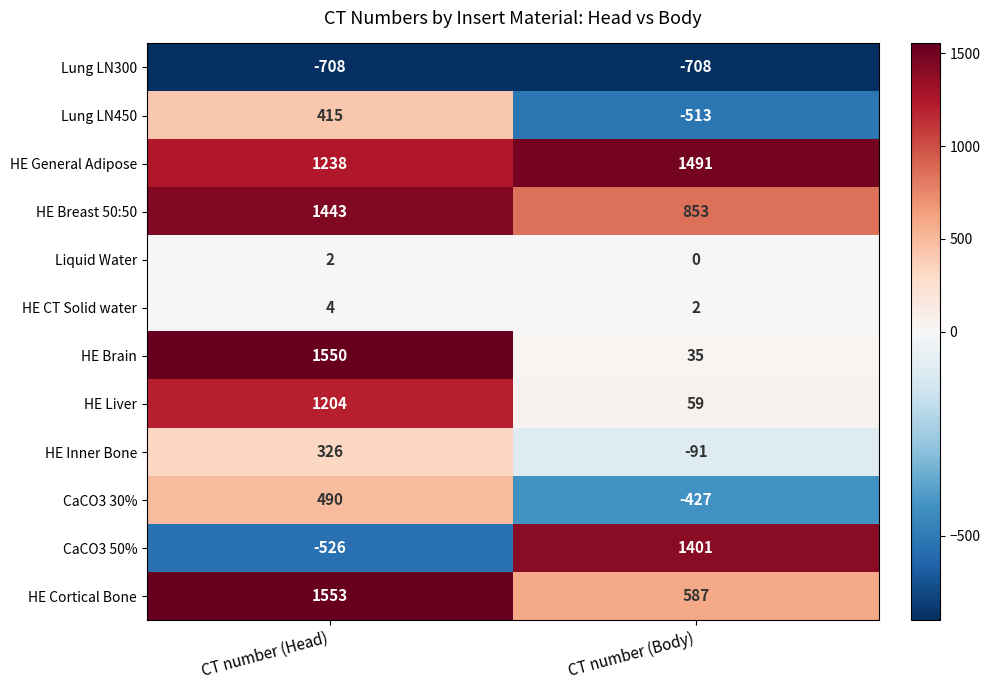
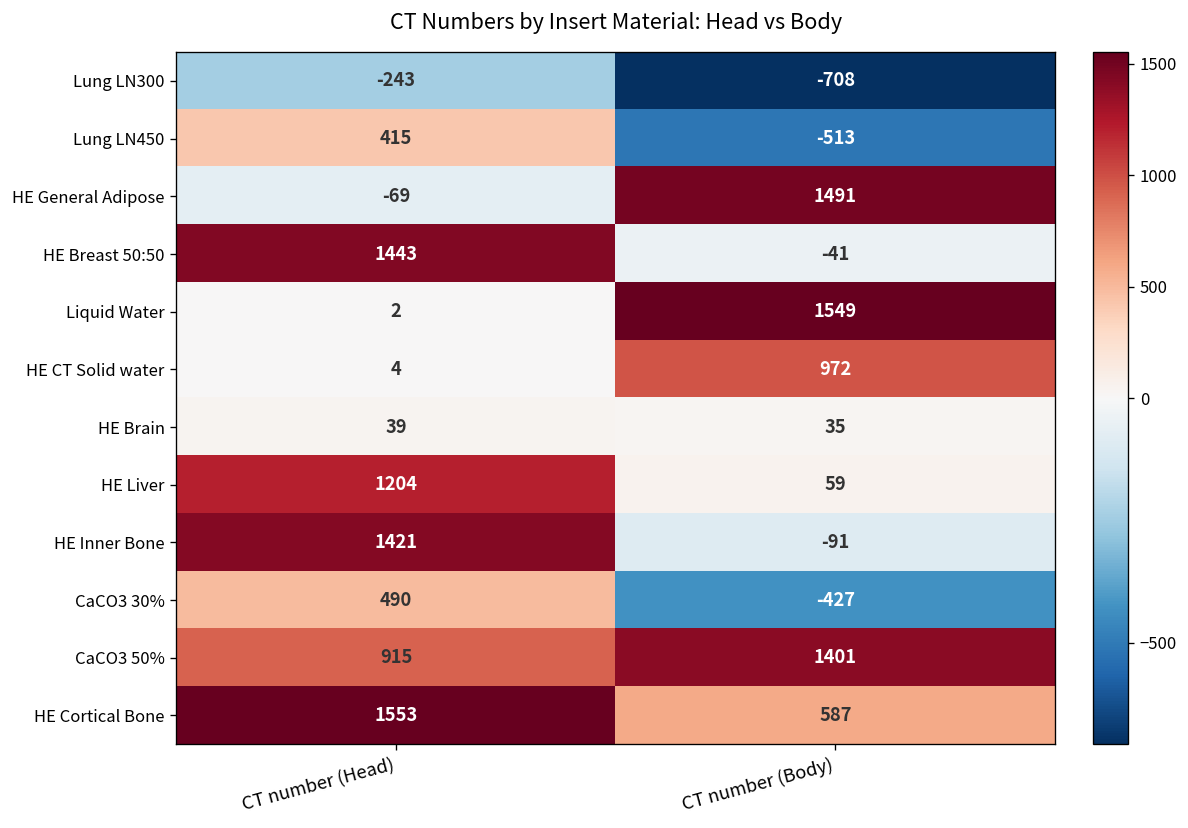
  {
    "Lung LN300": {
-     "CT number (Head)": -708,
+     "CT number (Head)": -243,
      "CT number (Body)": -708
    },
    "Lung LN450": {
      "CT number (Head)": 415,
      "CT number (Body)": -513
    },
    "HE General Adipose": {
-     "CT number (Head)": 1238,
+     "CT number (Head)": -69,
      "CT number (Body)": 1491
    },
    "HE Breast 50:50": {
      "CT number (Head)": 1443,
-     "CT number (Body)": 853
+     "CT number (Body)": -41
    },
    "Liquid Water": {
      "CT number (Head)": 2,
-     "CT number (Body)": 0
+     "CT number (Body)": 1549
    },
    "HE CT Solid water": {
      "CT number (Head)": 4,
-     "CT number (Body)": 2
+     "CT number (Body)": 972
    },
    "HE Brain": {
-     "CT number (Head)": 1550,
+     "CT number (Head)": 39,
      "CT number (Body)": 35
    },
    "HE Liver": {
      "CT number (Head)": 1204,
      "CT number (Body)": 59
    },
    "HE Inner Bone": {
-     "CT number (Head)": 326,
+     "CT number (Head)": 1421,
      "CT number (Body)": -91
    },
    "CaCO3 30%": {
      "CT number (Head)": 490,
      "CT number (Body)": -427
    },
    "CaCO3 50%": {
-     "CT number (Head)": -526,
+     "CT number (Head)": 915,
      "CT number (Body)": 1401
    },
    "HE Cortical Bone": {
      "CT number (Head)": 1553,
      "CT number (Body)": 587
    }
  }
